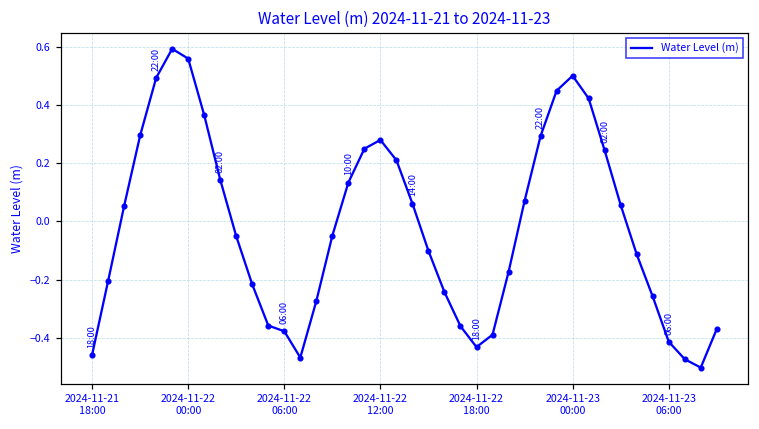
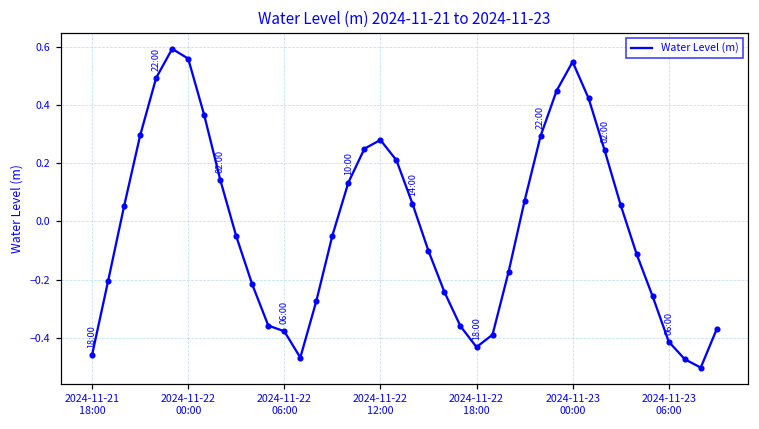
  {
    "2024-11-22 00:00": 0.56,
-   "2024-11-23 00:00": 0.50
+   "2024-11-23 00:00": 0.55
  }
